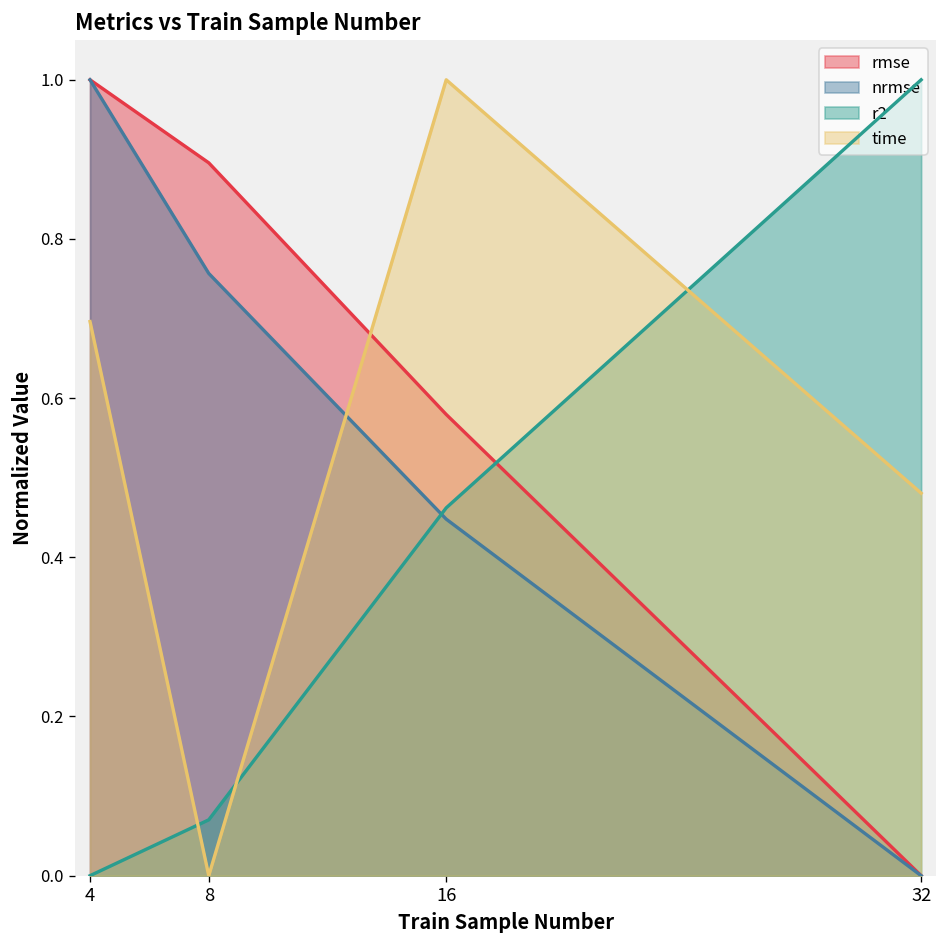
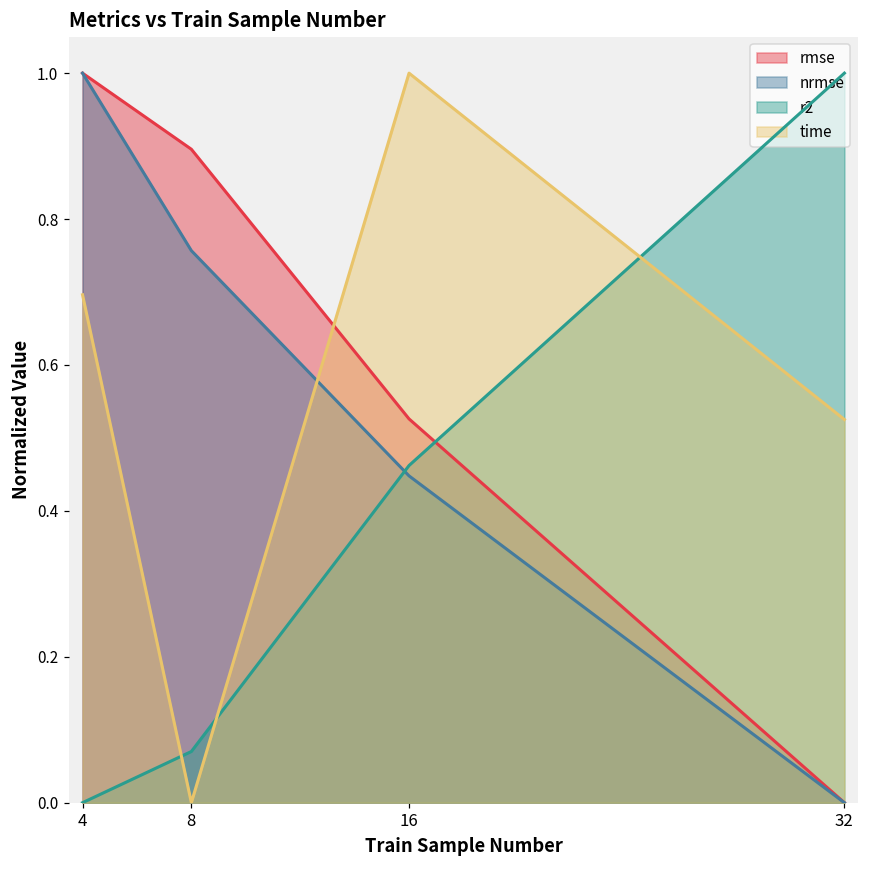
  {
    "rmse": {
      "8": 0.90,
-     "16": 0.58
+     "16": 0.53
    },
    "time": {
      "4": 0.70,
      "8": 0.00,
      "16": 1.00,
-     "32": 0.48
+     "32": 0.53
    }
  }
